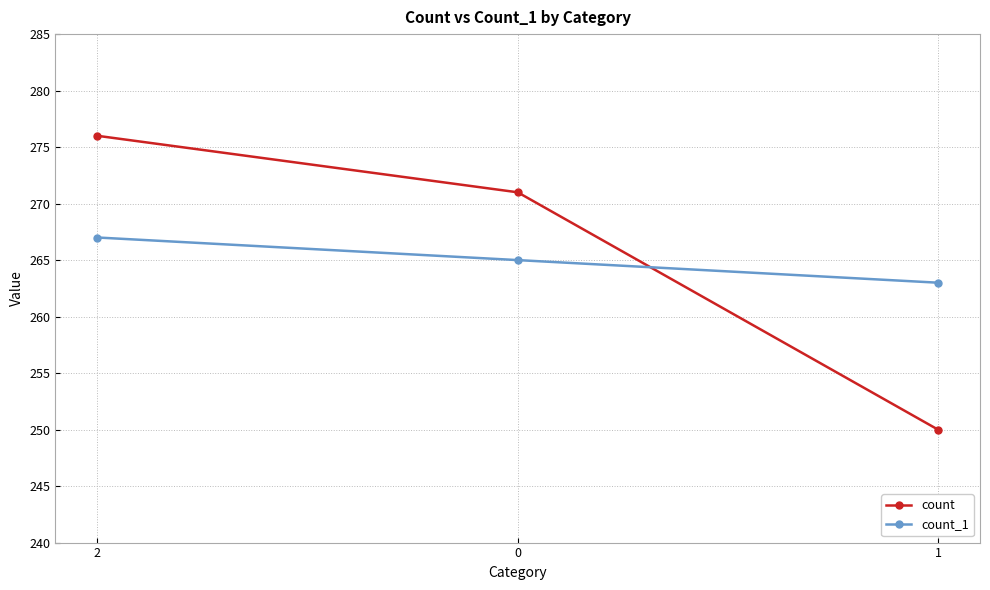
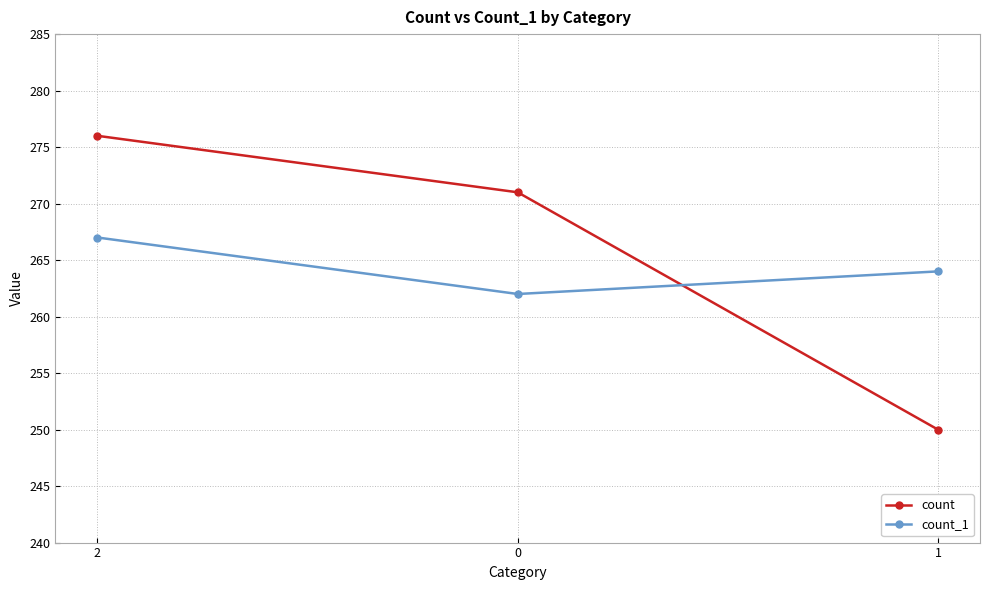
  {
    "count": {
      "2": 276,
      "0": 271,
      "1": 250
    },
    "count_1": {
      "2": 267,
-     "0": 265,
-     "1": 263
+     "0": 262,
+     "1": 264
    }
  }
